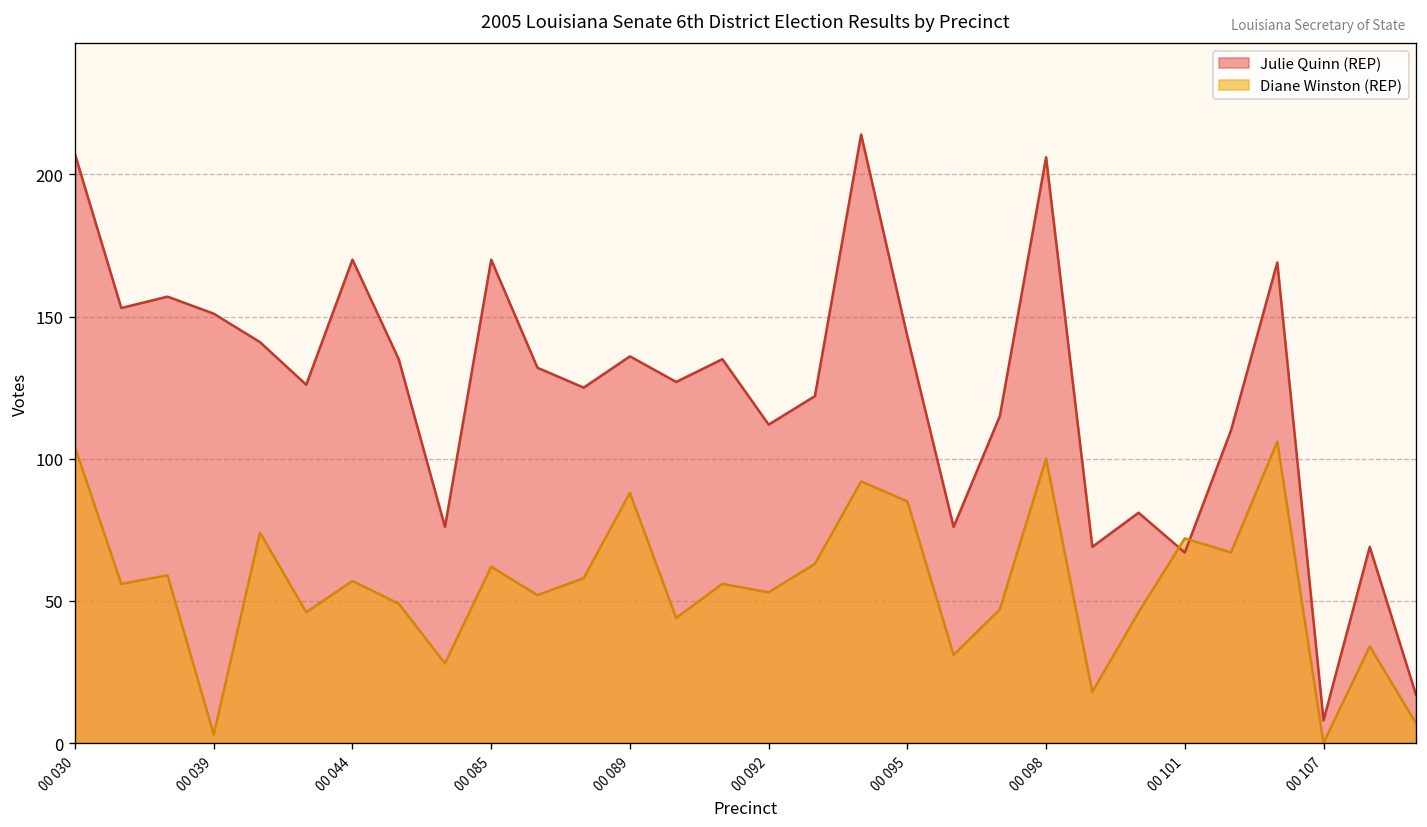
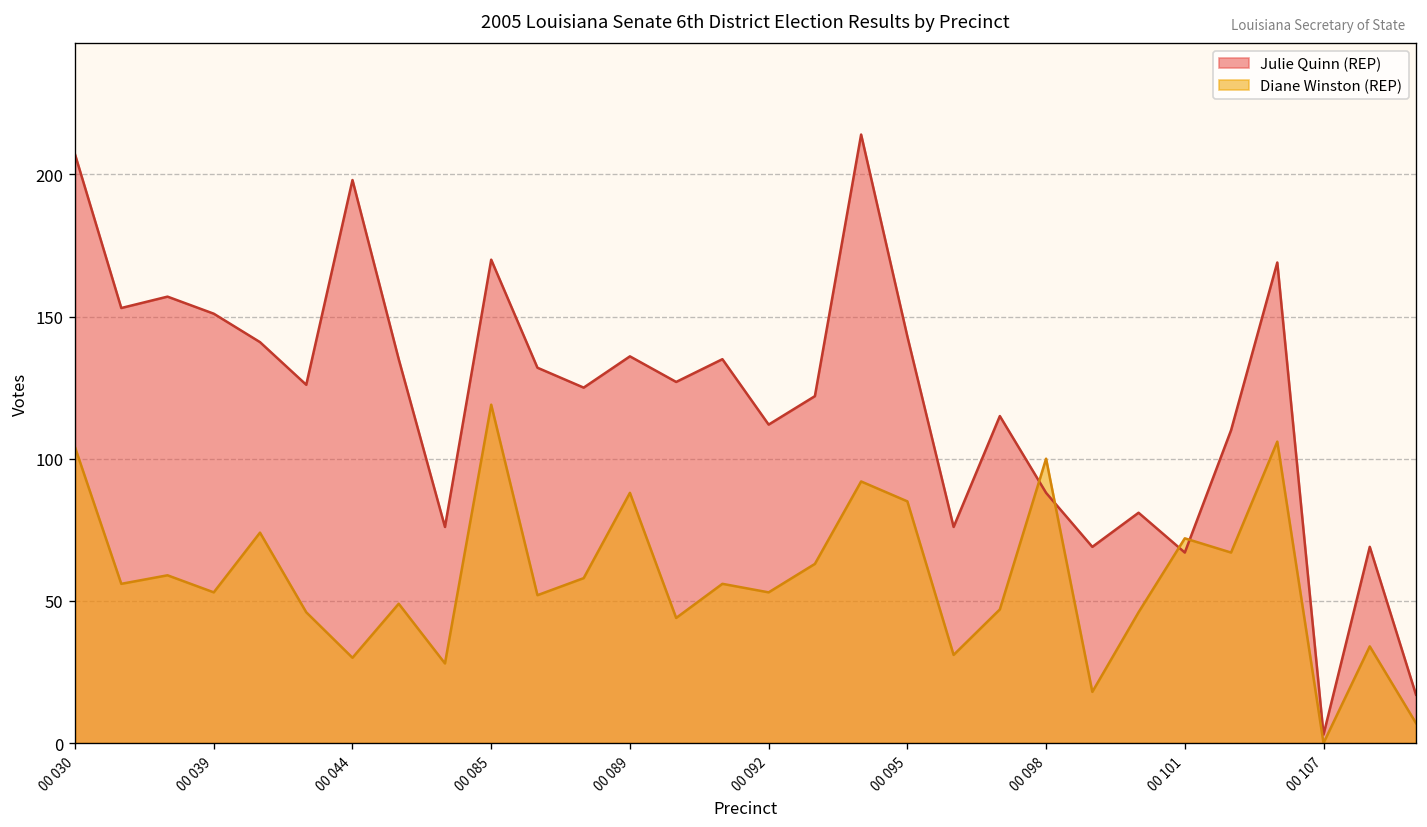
  {
    "Julie Quinn (REP)": {
      "00 030": 207,
      "00 039": 151,
-     "00 044": 170,
+     "00 044": 198,
      "00 085": 170,
      "00 089": 136,
      "00 092": 112,
      "00 095": 143,
-     "00 098": 206,
+     "00 098": 88,
      "00 101": 67,
-     "00 107": 8
+     "00 107": 3
    },
    "Diane Winston (REP)": {
      "00 030": 104,
-     "00 039": 3,
-     "00 044": 57,
-     "00 085": 62,
+     "00 039": 53,
+     "00 044": 30,
+     "00 085": 119,
      "00 089": 88,
      "00 092": 53,
      "00 095": 85,
      "00 098": 100,
      "00 101": 72,
      "00 107": 0
    }
  }
